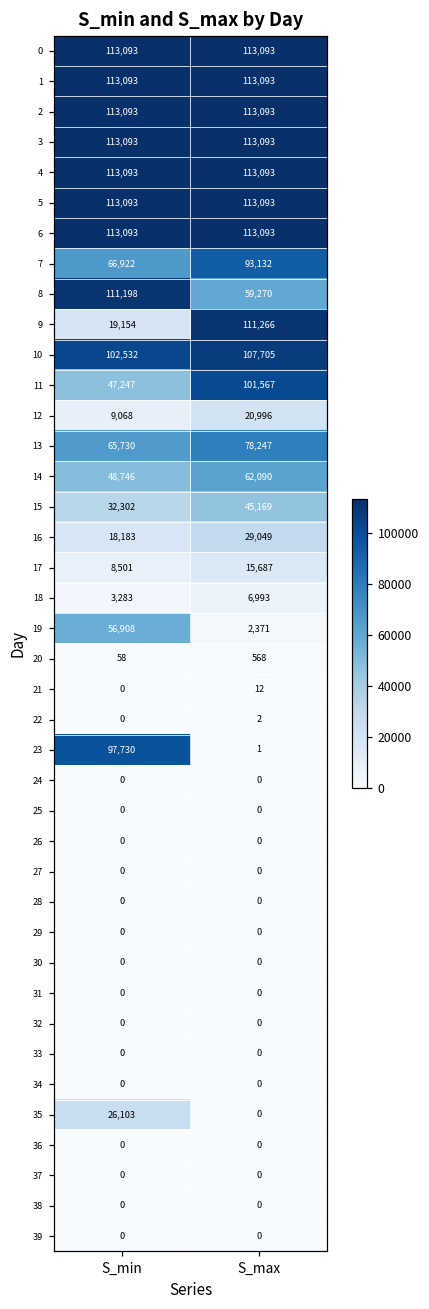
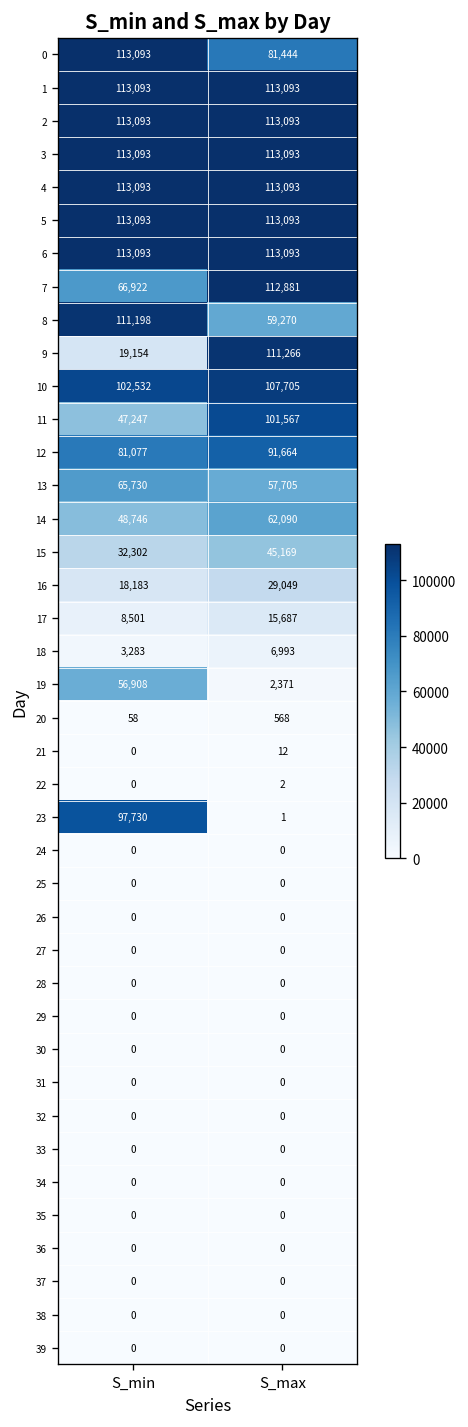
  {
    "0": {
      "S_min": "113,093",
-     "S_max": "113,093"
+     "S_max": "81,444"
    },
    "1": {
      "S_min": "113,093",
      "S_max": "113,093"
    },
    "2": {
      "S_min": "113,093",
      "S_max": "113,093"
    },
    "3": {
      "S_min": "113,093",
      "S_max": "113,093"
    },
    "4": {
      "S_min": "113,093",
      "S_max": "113,093"
    },
    "5": {
      "S_min": "113,093",
      "S_max": "113,093"
    },
    "6": {
      "S_min": "113,093",
      "S_max": "113,093"
    },
    "7": {
      "S_min": "66,922",
-     "S_max": "93,132"
+     "S_max": "112,881"
    },
    "8": {
      "S_min": "111,198",
      "S_max": "59,270"
    },
    "9": {
      "S_min": "19,154",
      "S_max": "111,266"
    },
    "10": {
      "S_min": "102,532",
      "S_max": "107,705"
    },
    "11": {
      "S_min": "47,247",
      "S_max": "101,567"
    },
    "12": {
-     "S_min": "9,068",
-     "S_max": "20,996"
+     "S_min": "81,077",
+     "S_max": "91,664"
    },
    "13": {
      "S_min": "65,730",
-     "S_max": "78,247"
+     "S_max": "57,705"
    },
    "14": {
      "S_min": "48,746",
      "S_max": "62,090"
    },
    "15": {
      "S_min": "32,302",
      "S_max": "45,169"
    },
    "16": {
      "S_min": "18,183",
      "S_max": "29,049"
    },
    "17": {
      "S_min": "8,501",
      "S_max": "15,687"
    },
    "18": {
      "S_min": "3,283",
      "S_max": "6,993"
    },
    "19": {
      "S_min": "56,908",
      "S_max": "2,371"
    },
    "20": {
      "S_min": "58",
      "S_max": "568"
    },
    "21": {
      "S_min": "0",
      "S_max": "12"
    },
    "22": {
      "S_min": "0",
      "S_max": "2"
    },
    "23": {
      "S_min": "97,730",
      "S_max": "1"
    },
    "24": {
      "S_min": "0",
      "S_max": "0"
    },
    "25": {
      "S_min": "0",
      "S_max": "0"
    },
    "26": {
      "S_min": "0",
      "S_max": "0"
    },
    "27": {
      "S_min": "0",
      "S_max": "0"
    },
    "28": {
      "S_min": "0",
      "S_max": "0"
    },
    "29": {
      "S_min": "0",
      "S_max": "0"
    },
    "30": {
      "S_min": "0",
      "S_max": "0"
    },
    "31": {
      "S_min": "0",
      "S_max": "0"
    },
    "32": {
      "S_min": "0",
      "S_max": "0"
    },
    "33": {
      "S_min": "0",
      "S_max": "0"
    },
    "34": {
      "S_min": "0",
      "S_max": "0"
    },
    "35": {
-     "S_min": "26,103",
+     "S_min": "0",
      "S_max": "0"
    },
    "36": {
      "S_min": "0",
      "S_max": "0"
    },
    "37": {
      "S_min": "0",
      "S_max": "0"
    },
    "38": {
      "S_min": "0",
      "S_max": "0"
    },
    "39": {
      "S_min": "0",
      "S_max": "0"
    }
  }
